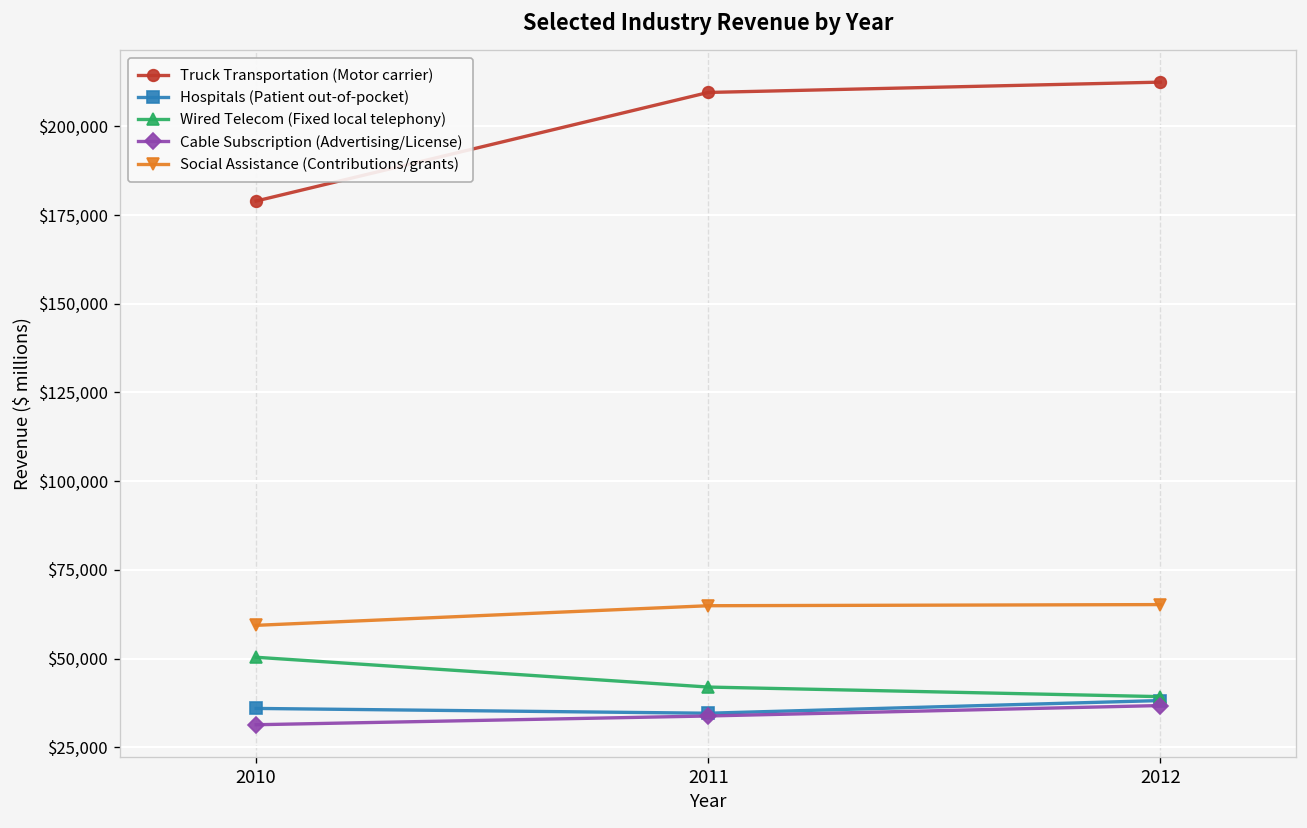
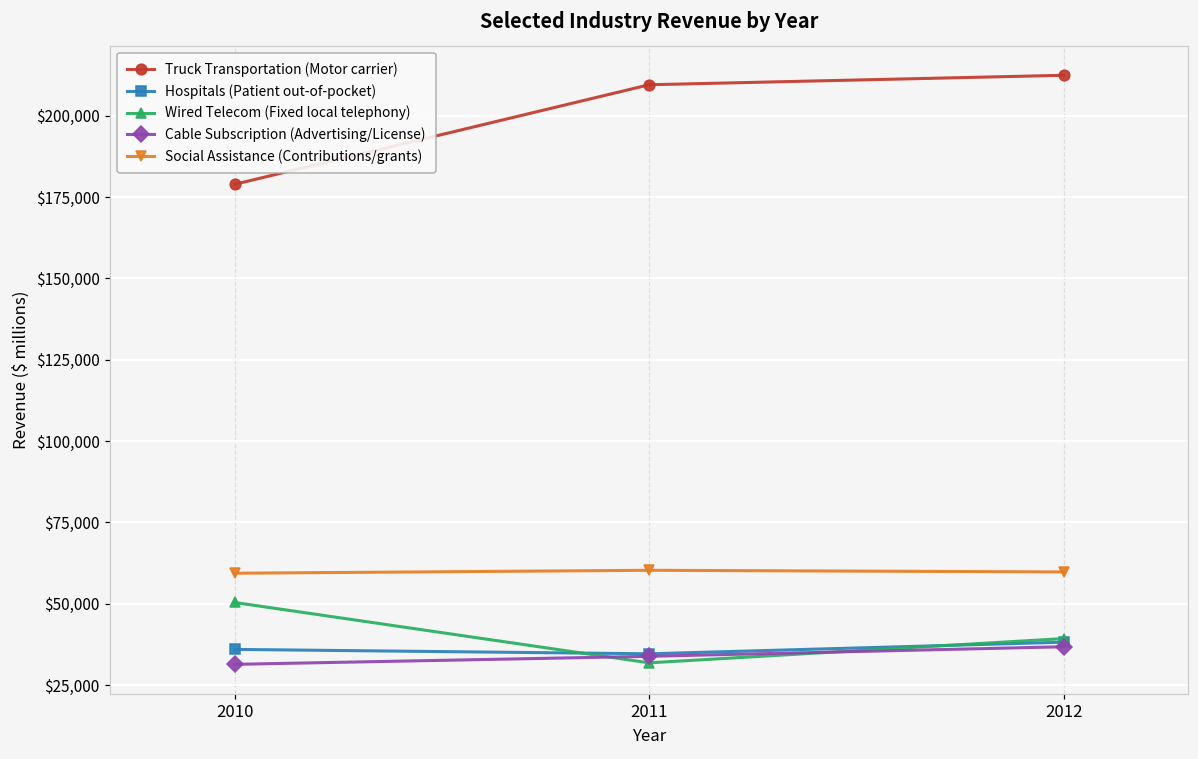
  {
    "Truck Transportation (Motor carrier)": {
      "2010": "$179,000",
      "2011": "$210,000",
      "2012": "$212,000"
    },
    "Hospitals (Patient out-of-pocket)": {
      "2010": "$36,000",
      "2012": "$38,000"
    },
    "Wired Telecom (Fixed local telephony)": {
      "2010": "$50,000",
-     "2011": "$42,000",
+     "2011": "$32,000",
      "2012": "$39,000"
    },
    "Cable Subscription (Advertising/License)": {
      "2010": "$31,000",
      "2012": "$37,000"
    },
    "Social Assistance (Contributions/grants)": {
      "2010": "$59,000",
-     "2011": "$65,000",
-     "2012": "$65,000"
+     "2011": "$60,000",
+     "2012": "$60,000"
    }
  }
